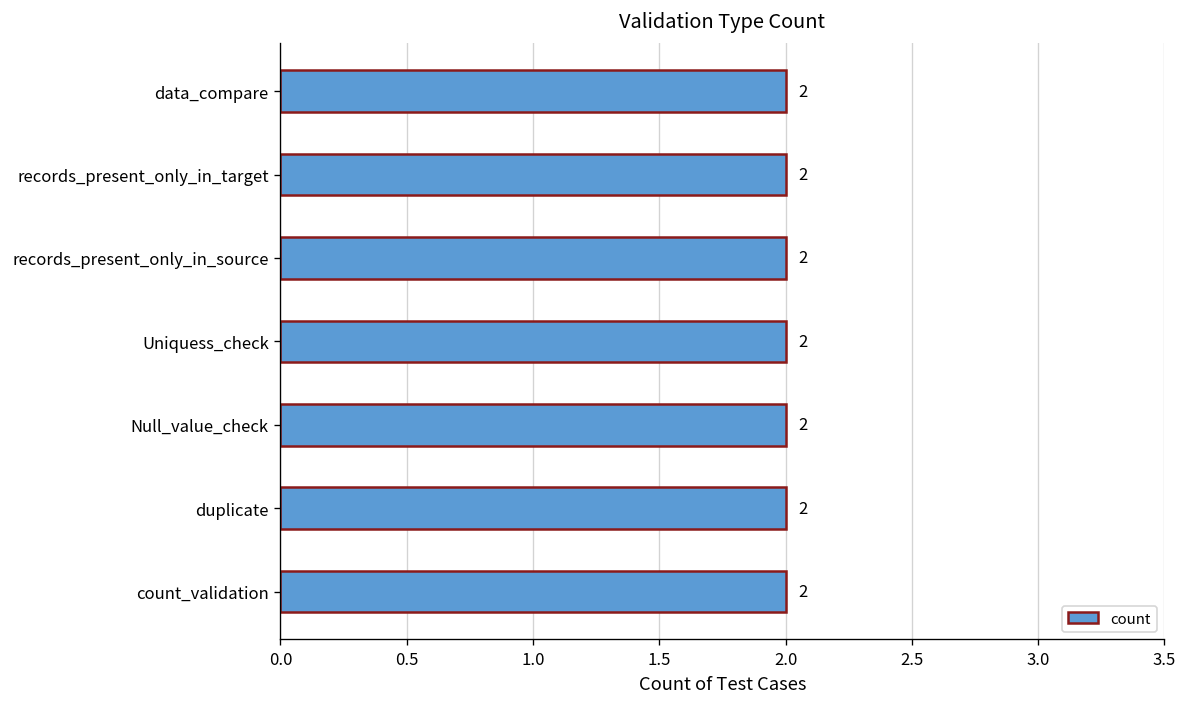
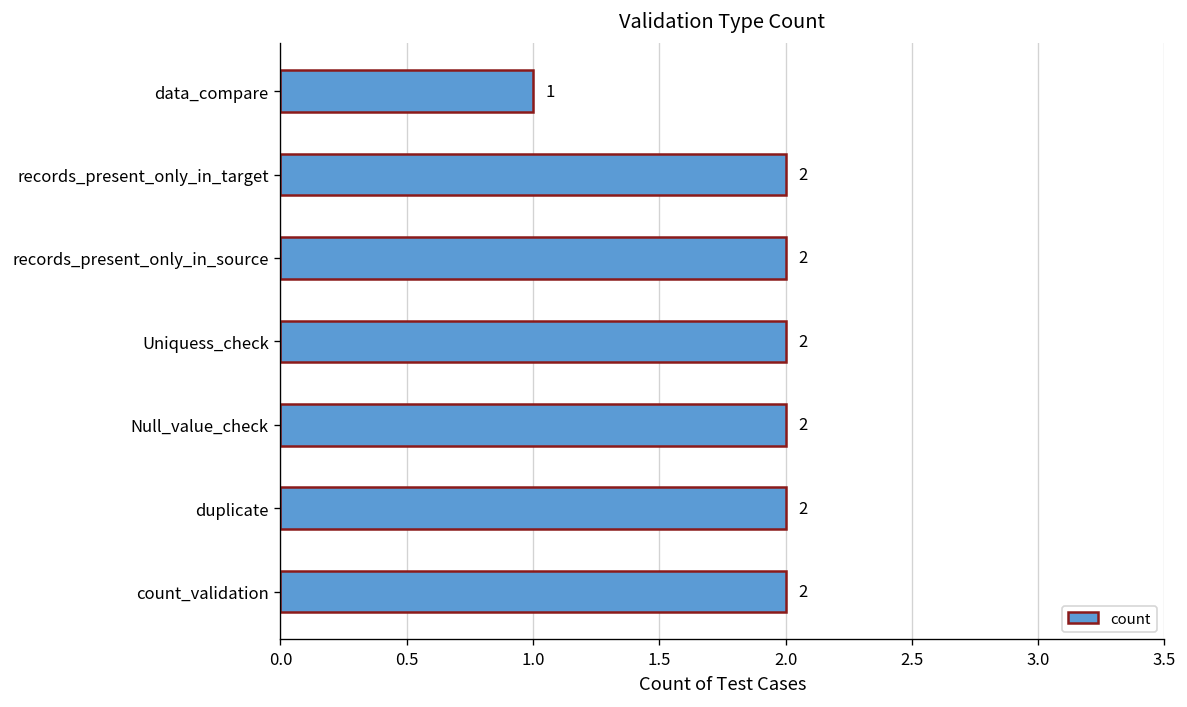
  {
-   "data_compare": 2,
+   "data_compare": 1,
    "records_present_only_in_target": 2,
    "records_present_only_in_source": 2,
    "Uniquess_check": 2,
    "Null_value_check": 2,
    "duplicate": 2,
    "count_validation": 2
  }
